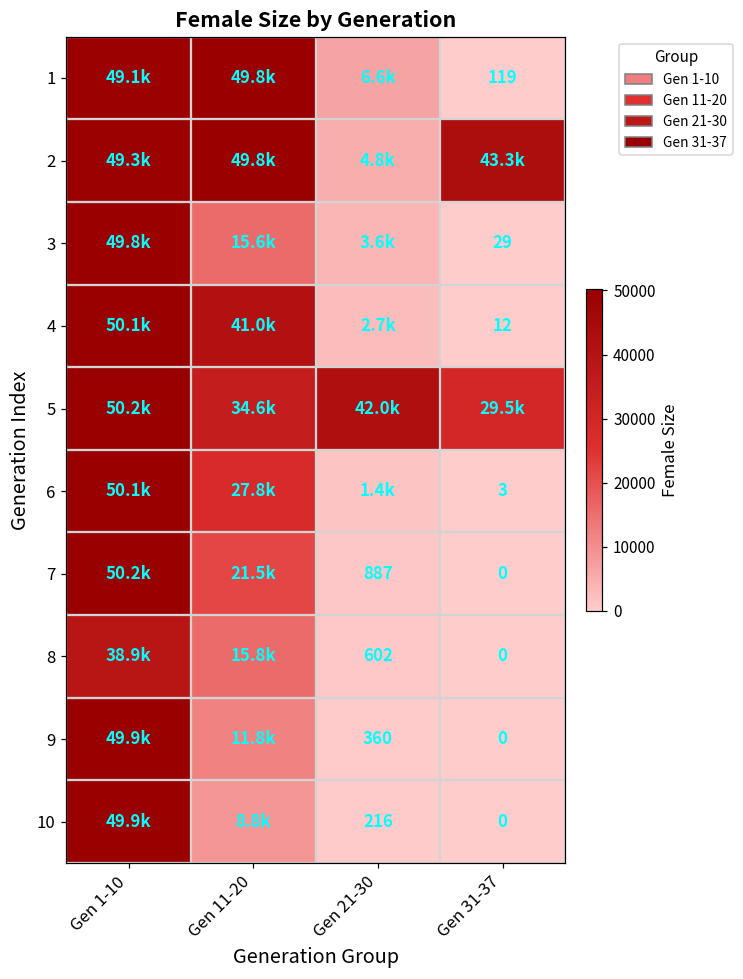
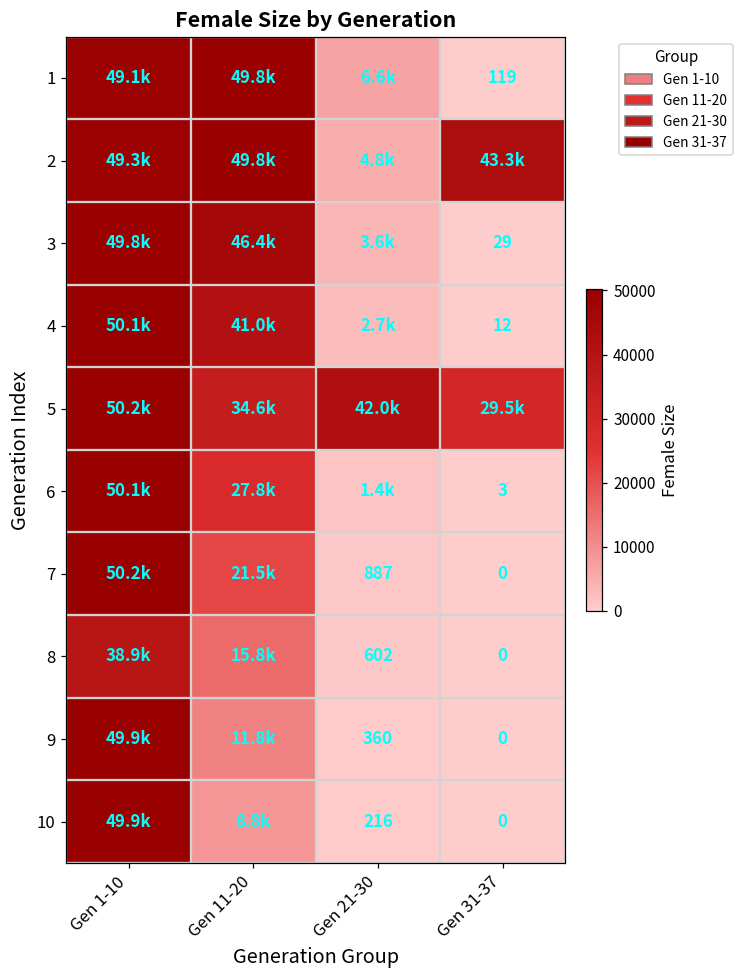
  {
    "1": {
      "Gen 1-10": "49.1k",
      "Gen 11-20": "49.8k",
      "Gen 21-30": "6.6k",
      "Gen 31-37": "119"
    },
    "2": {
      "Gen 1-10": "49.3k",
      "Gen 11-20": "49.8k",
      "Gen 21-30": "4.8k",
      "Gen 31-37": "43.3k"
    },
    "3": {
      "Gen 1-10": "49.8k",
-     "Gen 11-20": "15.6k",
+     "Gen 11-20": "46.4k",
      "Gen 21-30": "3.6k",
      "Gen 31-37": "29"
    },
    "4": {
      "Gen 1-10": "50.1k",
      "Gen 11-20": "41.0k",
      "Gen 21-30": "2.7k",
      "Gen 31-37": "12"
    },
    "5": {
      "Gen 1-10": "50.2k",
      "Gen 11-20": "34.6k",
      "Gen 21-30": "42.0k",
      "Gen 31-37": "29.5k"
    },
    "6": {
      "Gen 1-10": "50.1k",
      "Gen 11-20": "27.8k",
      "Gen 21-30": "1.4k",
      "Gen 31-37": "3"
    },
    "7": {
      "Gen 1-10": "50.2k",
      "Gen 11-20": "21.5k",
      "Gen 21-30": "887",
      "Gen 31-37": "0"
    },
    "8": {
      "Gen 1-10": "38.9k",
      "Gen 11-20": "15.8k",
      "Gen 21-30": "602",
      "Gen 31-37": "0"
    },
    "9": {
      "Gen 1-10": "49.9k",
      "Gen 11-20": "11.8k",
      "Gen 21-30": "360",
      "Gen 31-37": "0"
    },
    "10": {
      "Gen 1-10": "49.9k",
      "Gen 11-20": "8.8k",
      "Gen 21-30": "216",
      "Gen 31-37": "0"
    }
  }
